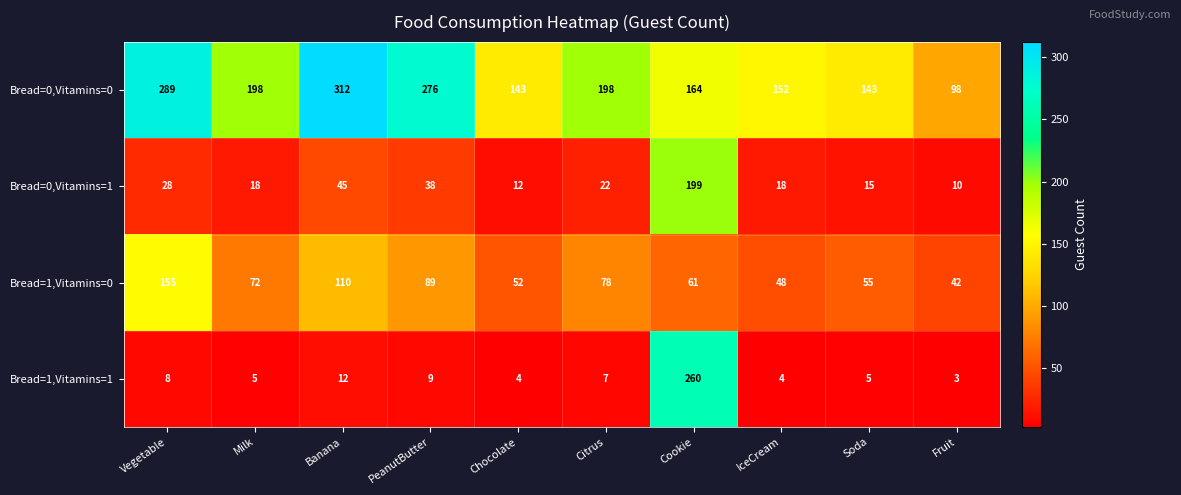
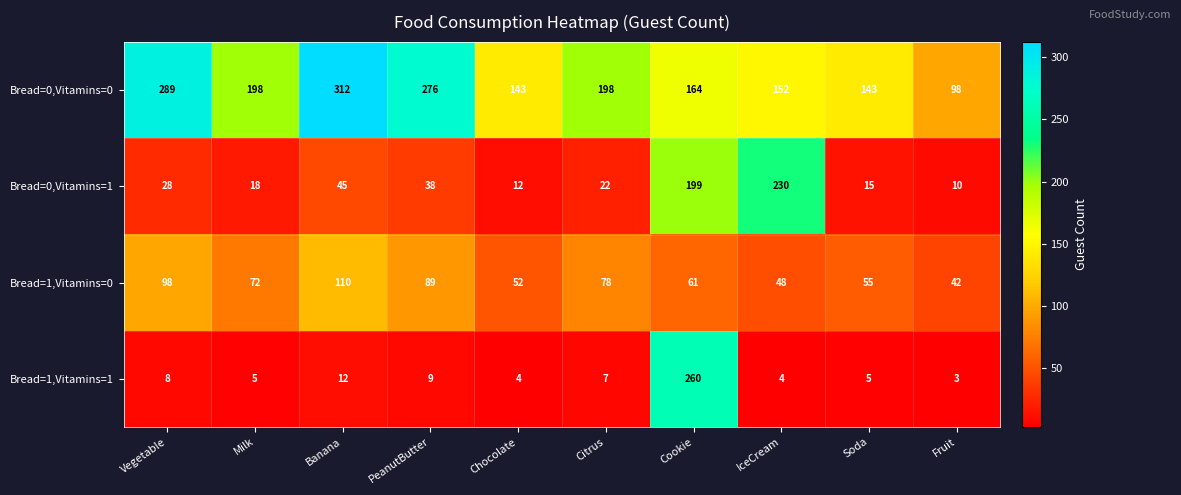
  {
    "Bread=0,Vitamins=0": {
      "Vegetable": 289,
      "Milk": 198,
      "Banana": 312,
      "PeanutButter": 276,
      "Chocolate": 143,
      "Citrus": 198,
      "Cookie": 164,
      "IceCream": 152,
      "Soda": 143,
      "Fruit": 98
    },
    "Bread=0,Vitamins=1": {
      "Vegetable": 28,
      "Milk": 18,
      "Banana": 45,
      "PeanutButter": 38,
      "Chocolate": 12,
      "Citrus": 22,
      "Cookie": 199,
-     "IceCream": 18,
+     "IceCream": 230,
      "Soda": 15,
      "Fruit": 10
    },
    "Bread=1,Vitamins=0": {
-     "Vegetable": 155,
+     "Vegetable": 98,
      "Milk": 72,
      "Banana": 110,
      "PeanutButter": 89,
      "Chocolate": 52,
      "Citrus": 78,
      "Cookie": 61,
      "IceCream": 48,
      "Soda": 55,
      "Fruit": 42
    },
    "Bread=1,Vitamins=1": {
      "Vegetable": 8,
      "Milk": 5,
      "Banana": 12,
      "PeanutButter": 9,
      "Chocolate": 4,
      "Citrus": 7,
      "Cookie": 260,
      "IceCream": 4,
      "Soda": 5,
      "Fruit": 3
    }
  }
